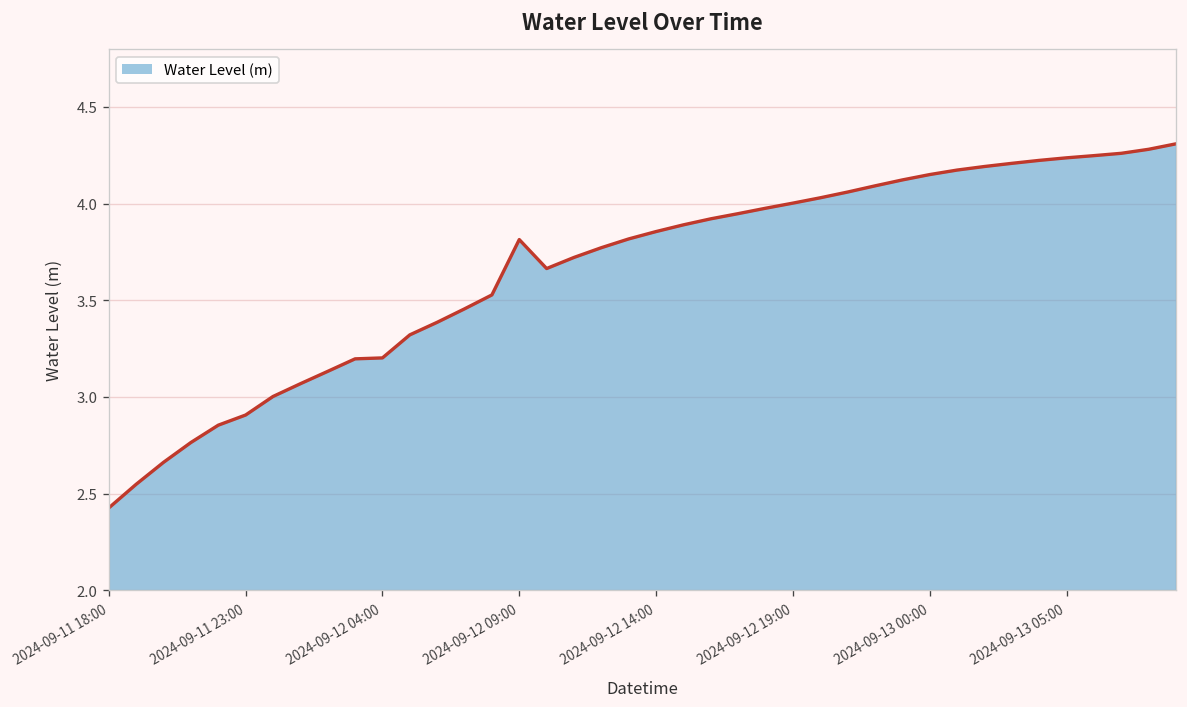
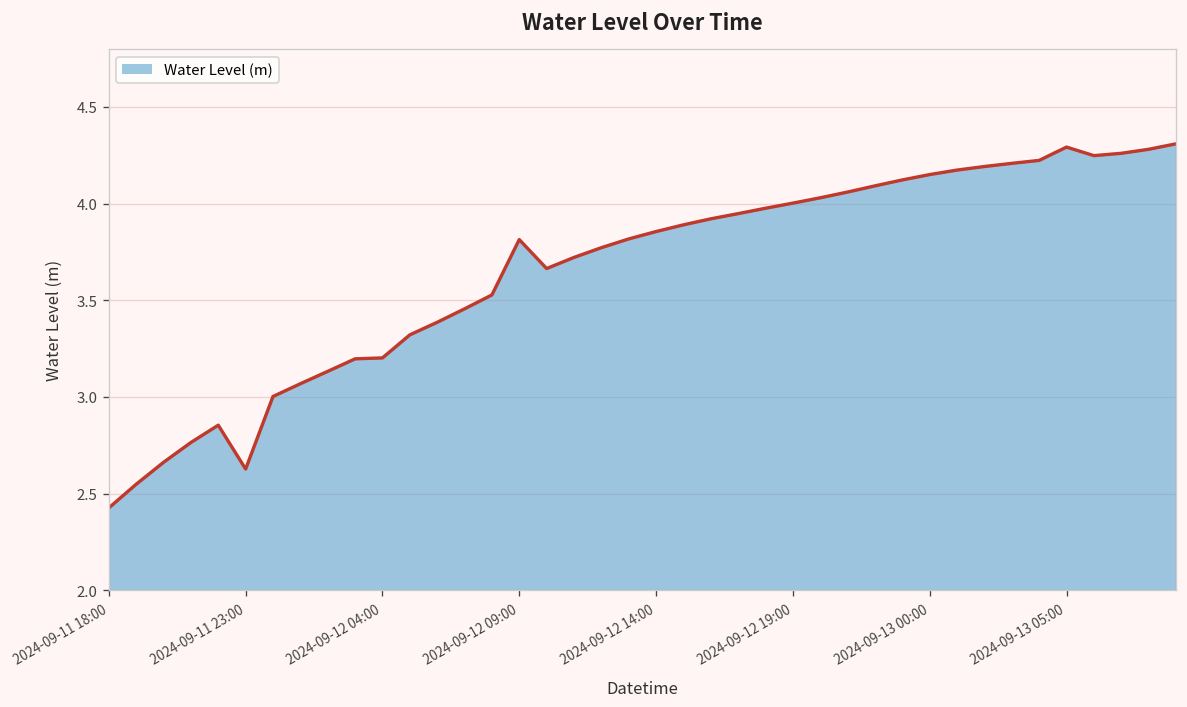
  {
    "2024-09-11 18:00": 2.43,
-   "2024-09-11 23:00": 2.91,
+   "2024-09-11 23:00": 2.63,
    "2024-09-12 04:00": 3.20,
    "2024-09-12 09:00": 3.81,
    "2024-09-12 14:00": 3.86,
    "2024-09-12 19:00": 4.00,
    "2024-09-13 00:00": 4.15,
-   "2024-09-13 05:00": 4.24
+   "2024-09-13 05:00": 4.29
  }
